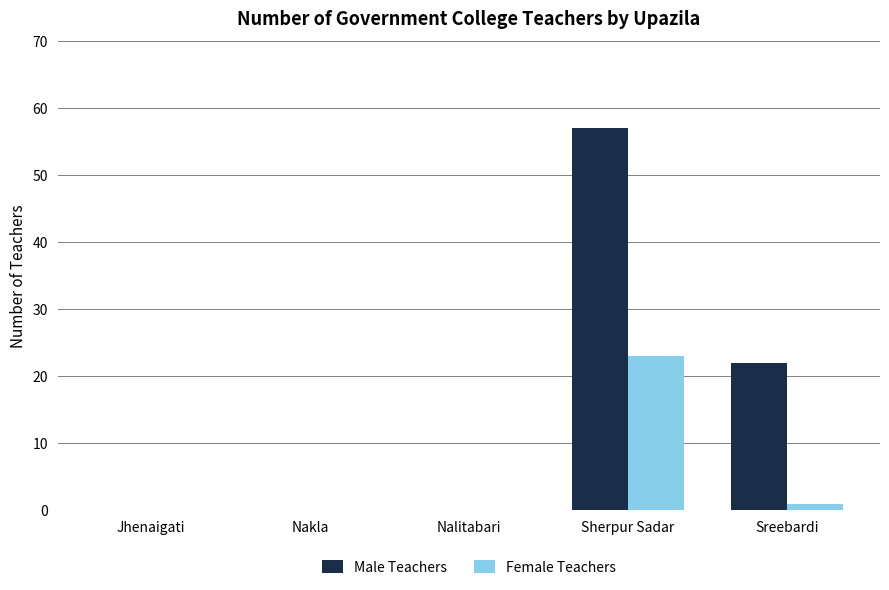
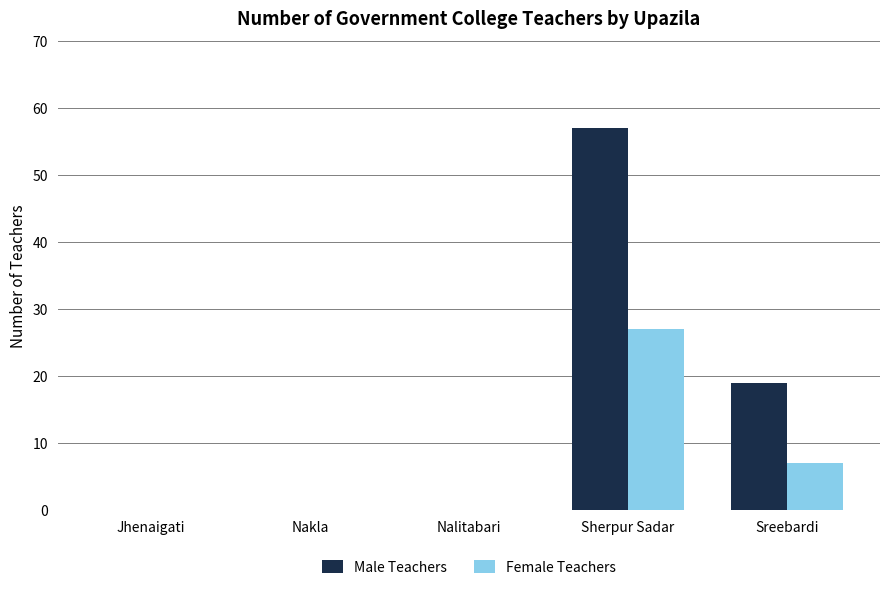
  {
    "Male Teachers": {
      "Jhenaigati": 0,
      "Nakla": 0,
      "Nalitabari": 0,
      "Sherpur Sadar": 57,
-     "Sreebardi": 22
+     "Sreebardi": 19
    },
    "Female Teachers": {
      "Jhenaigati": 0,
      "Nakla": 0,
      "Nalitabari": 0,
-     "Sherpur Sadar": 23,
-     "Sreebardi": 1
+     "Sherpur Sadar": 27,
+     "Sreebardi": 7
    }
  }
